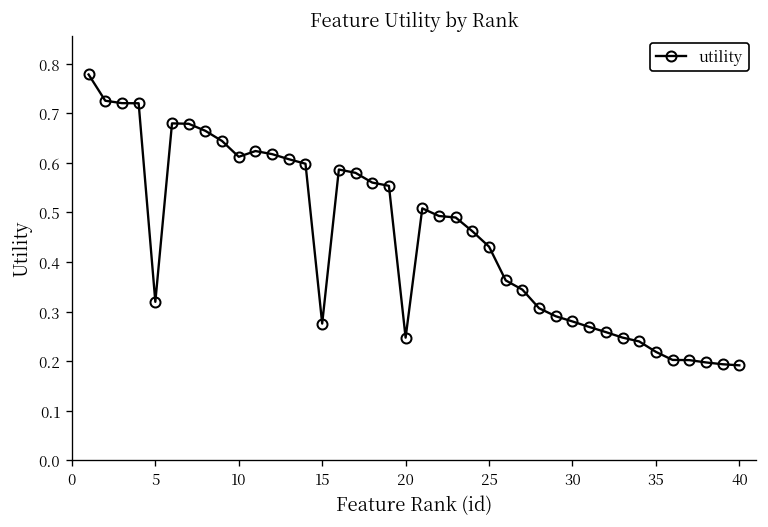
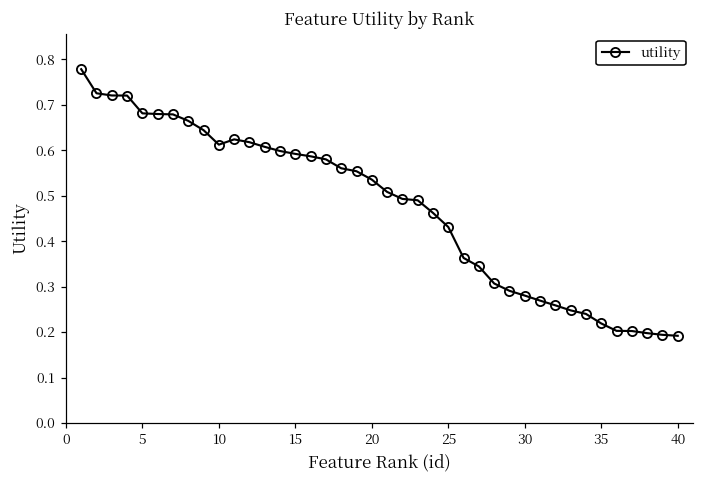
  {
-   "5": 0.32,
+   "5": 0.68,
    "10": 0.61,
-   "15": 0.28,
-   "20": 0.25,
+   "15": 0.59,
+   "20": 0.54,
    "25": 0.43,
    "30": 0.28,
    "35": 0.22,
    "40": 0.19
  }
